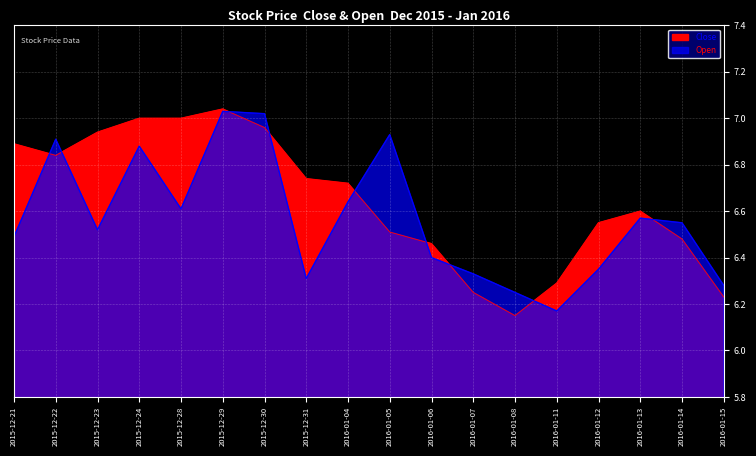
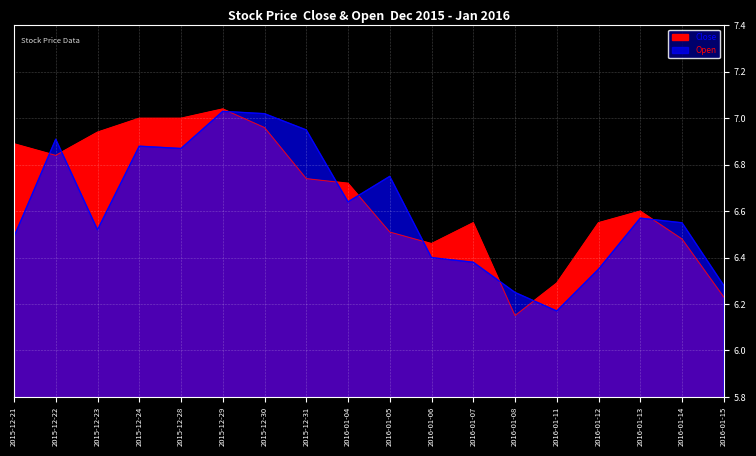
  {
    "Close": {
      "2015-12-21": 6.89,
      "2015-12-22": 6.84,
      "2015-12-23": 6.94,
      "2015-12-24": 7.00,
      "2015-12-28": 7.00,
      "2015-12-30": 6.96,
      "2015-12-31": 6.74,
      "2016-01-04": 6.72,
      "2016-01-05": 6.51,
      "2016-01-06": 6.46,
-     "2016-01-07": 6.25,
+     "2016-01-07": 6.55,
      "2016-01-08": 6.15,
      "2016-01-11": 6.29,
      "2016-01-12": 6.55,
      "2016-01-13": 6.60,
      "2016-01-14": 6.48,
      "2016-01-15": 6.23
    },
    "Open": {
      "2015-12-21": 6.49,
      "2015-12-22": 6.91,
      "2015-12-23": 6.52,
      "2015-12-24": 6.88,
-     "2015-12-28": 6.61,
+     "2015-12-28": 6.87,
      "2015-12-30": 7.02,
-     "2015-12-31": 6.31,
+     "2015-12-31": 6.95,
      "2016-01-04": 6.64,
-     "2016-01-05": 6.93,
+     "2016-01-05": 6.75,
      "2016-01-06": 6.40,
-     "2016-01-07": 6.33,
+     "2016-01-07": 6.38,
      "2016-01-08": 6.25,
      "2016-01-11": 6.17,
      "2016-01-12": 6.35,
      "2016-01-13": 6.57,
      "2016-01-14": 6.55,
      "2016-01-15": 6.28
    }
  }
